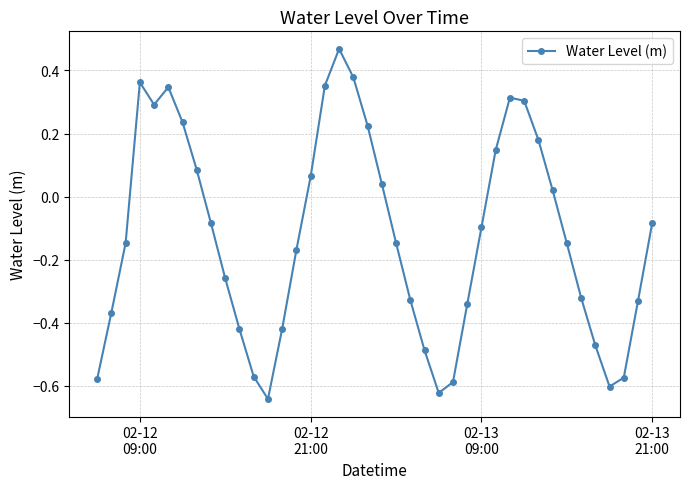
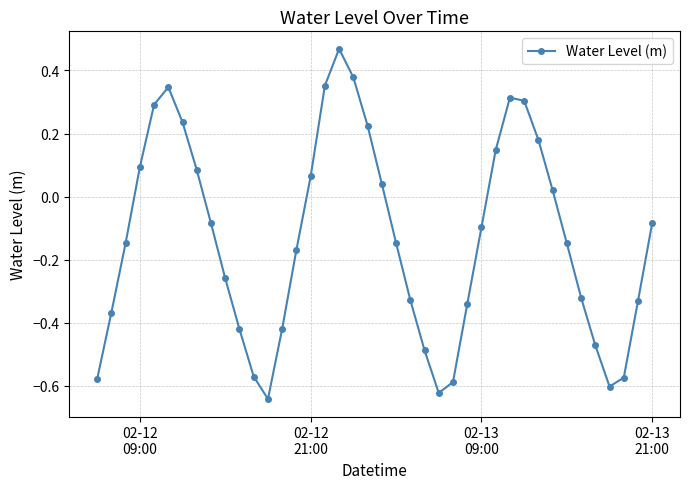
  {
-   "02-12 09:00": 0.36,
+   "02-12 09:00": 0.09,
    "02-12 21:00": 0.06,
    "02-13 09:00": -0.10,
    "02-13 21:00": -0.08
  }
